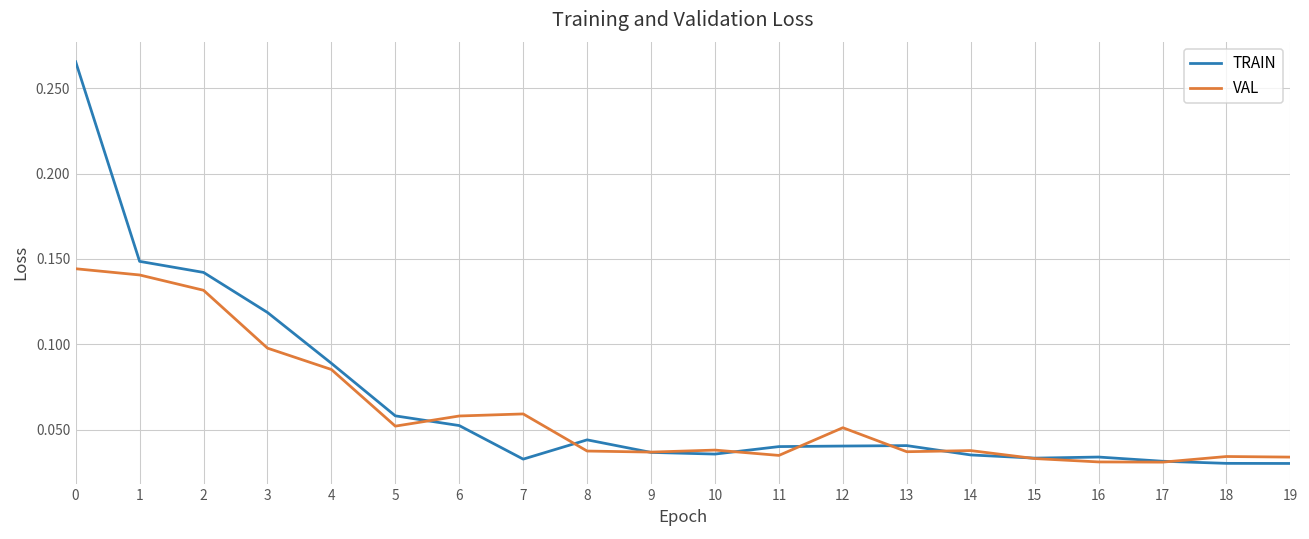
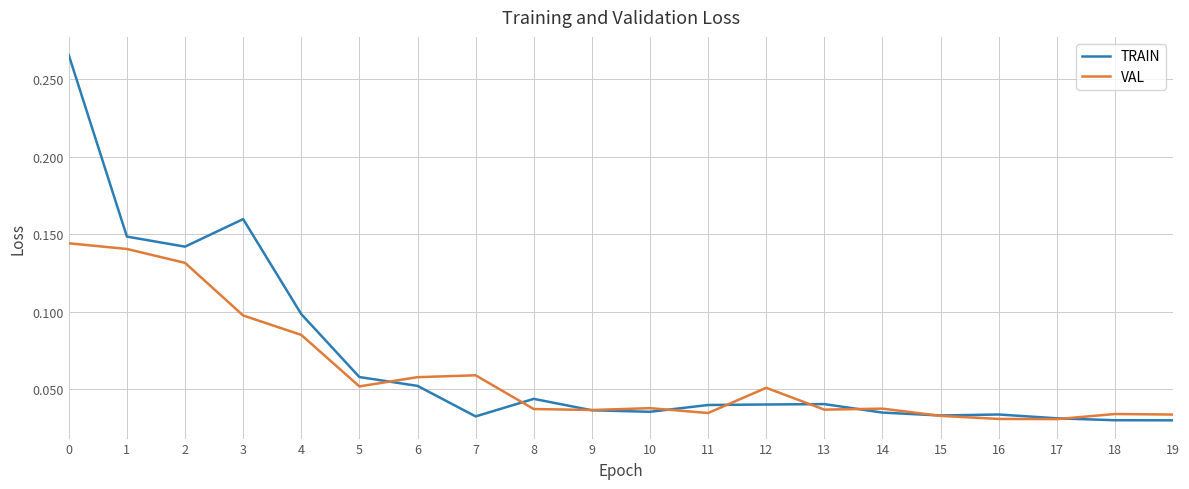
  {
    "TRAIN": {
      "0": 0.266,
      "1": 0.149,
      "2": 0.142,
-     "3": 0.119,
-     "4": 0.089,
+     "3": 0.160,
+     "4": 0.099,
      "5": 0.058,
      "6": 0.052,
      "7": 0.033,
      "8": 0.044,
      "10": 0.036,
      "11": 0.040,
      "12": 0.040,
      "13": 0.041,
      "14": 0.035,
      "16": 0.034,
      "18": 0.030,
      "19": 0.030
    },
    "VAL": {
      "0": 0.144,
      "1": 0.141,
      "2": 0.132,
      "3": 0.098,
      "4": 0.085,
      "5": 0.052,
      "6": 0.058,
      "7": 0.059,
      "8": 0.037,
      "10": 0.038,
      "11": 0.035,
      "12": 0.051,
      "13": 0.037,
      "14": 0.038,
      "16": 0.031,
      "18": 0.034,
      "19": 0.034
    }
  }
